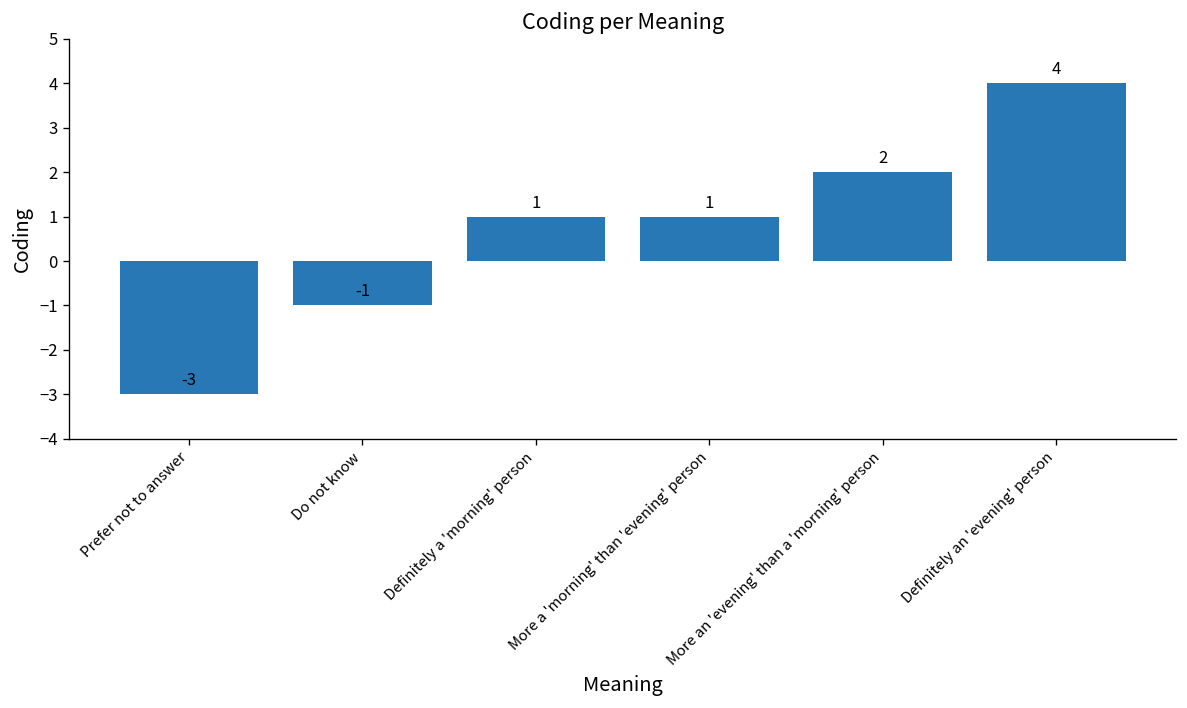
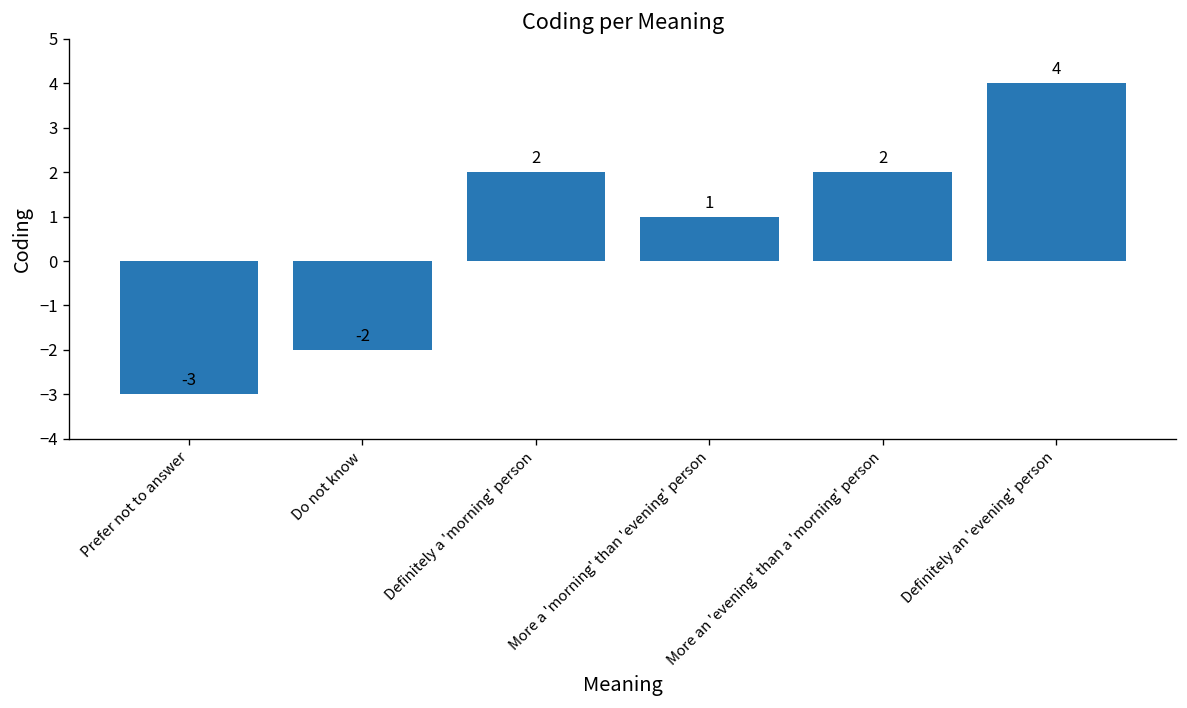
  {
    "Prefer not to answer": -3,
-   "Do not know": -1,
-   "Definitely a 'morning' person": 1,
+   "Do not know": -2,
+   "Definitely a 'morning' person": 2,
    "More a 'morning' than 'evening' person": 1,
    "More an 'evening' than a 'morning' person": 2,
    "Definitely an 'evening' person": 4
  }
